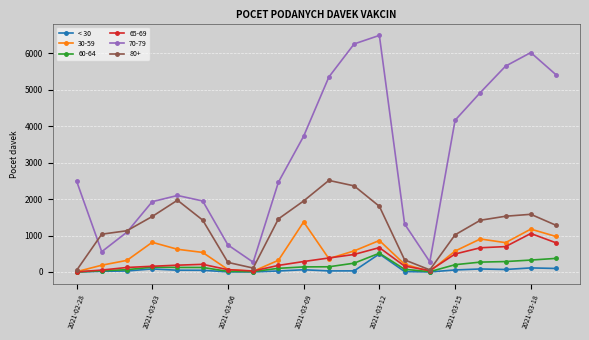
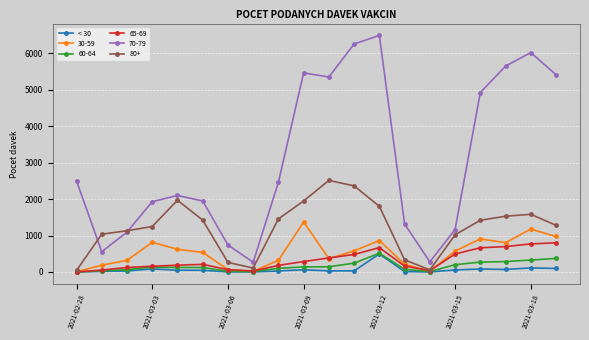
  {
    "< 30": {
      "2021-03-09": 100,
      "2021-03-15": 100,
      "2021-03-18": 100
    },
    "30-59": {
      "2021-03-03": 800,
      "2021-03-09": 1400,
      "2021-03-12": 900,
      "2021-03-15": 600,
      "2021-03-18": 1200
    },
    "60-64": {
      "2021-03-09": 100,
      "2021-03-15": 200,
      "2021-03-18": 300
    },
    "65-69": {
      "2021-03-09": 300,
      "2021-03-12": 700,
      "2021-03-15": 500,
-     "2021-03-18": 1100
+     "2021-03-18": 800
    },
    "70-79": {
      "2021-02-28": 2500,
      "2021-03-03": 1900,
      "2021-03-06": 700,
-     "2021-03-09": 3700,
+     "2021-03-09": 5500,
      "2021-03-12": 6500,
-     "2021-03-15": 4200,
+     "2021-03-15": 1200,
      "2021-03-18": 6000
    },
    "80+": {
-     "2021-03-03": 1500,
+     "2021-03-03": 1200,
      "2021-03-06": 300,
      "2021-03-09": 1900,
      "2021-03-12": 1800,
      "2021-03-15": 1000,
      "2021-03-18": 1600
    }
  }
